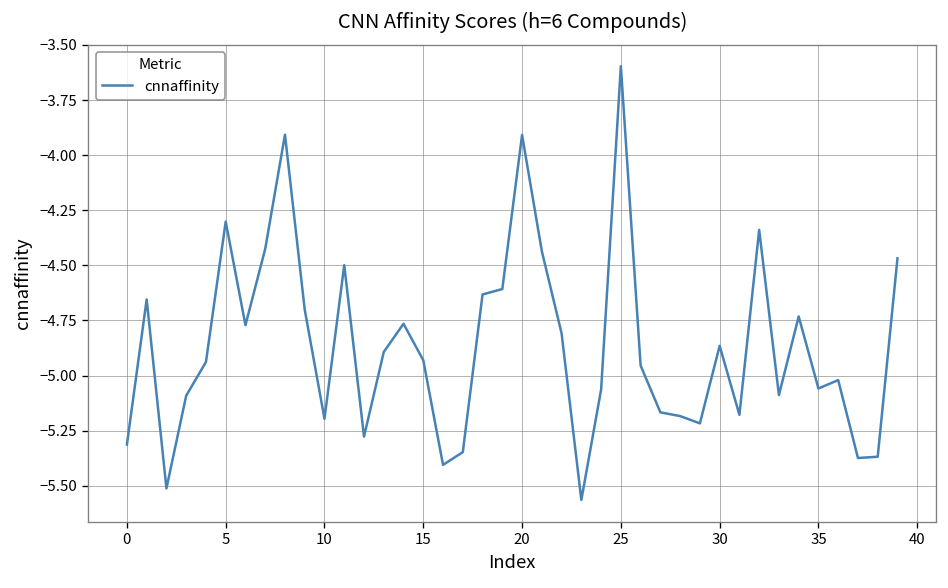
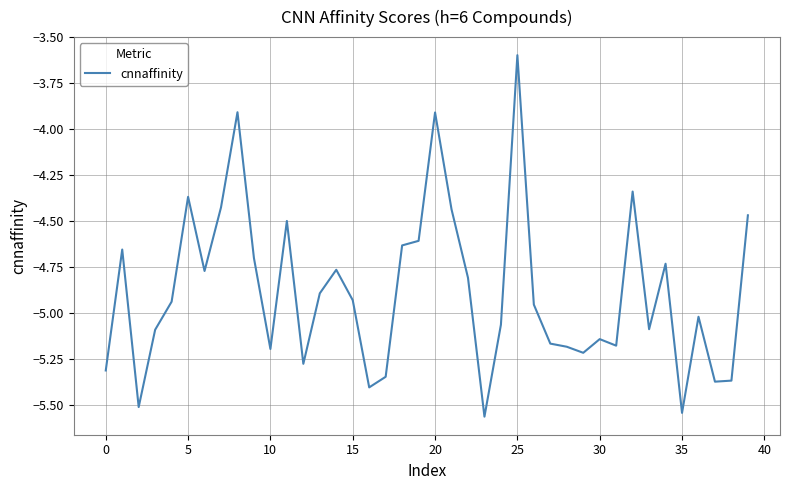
  {
    "0": -5.31,
-   "5": -4.30,
+   "5": -4.37,
    "10": -5.20,
    "15": -4.93,
    "20": -3.91,
    "25": -3.60,
-   "30": -4.87,
-   "35": -5.06
+   "30": -5.14,
+   "35": -5.54
  }
